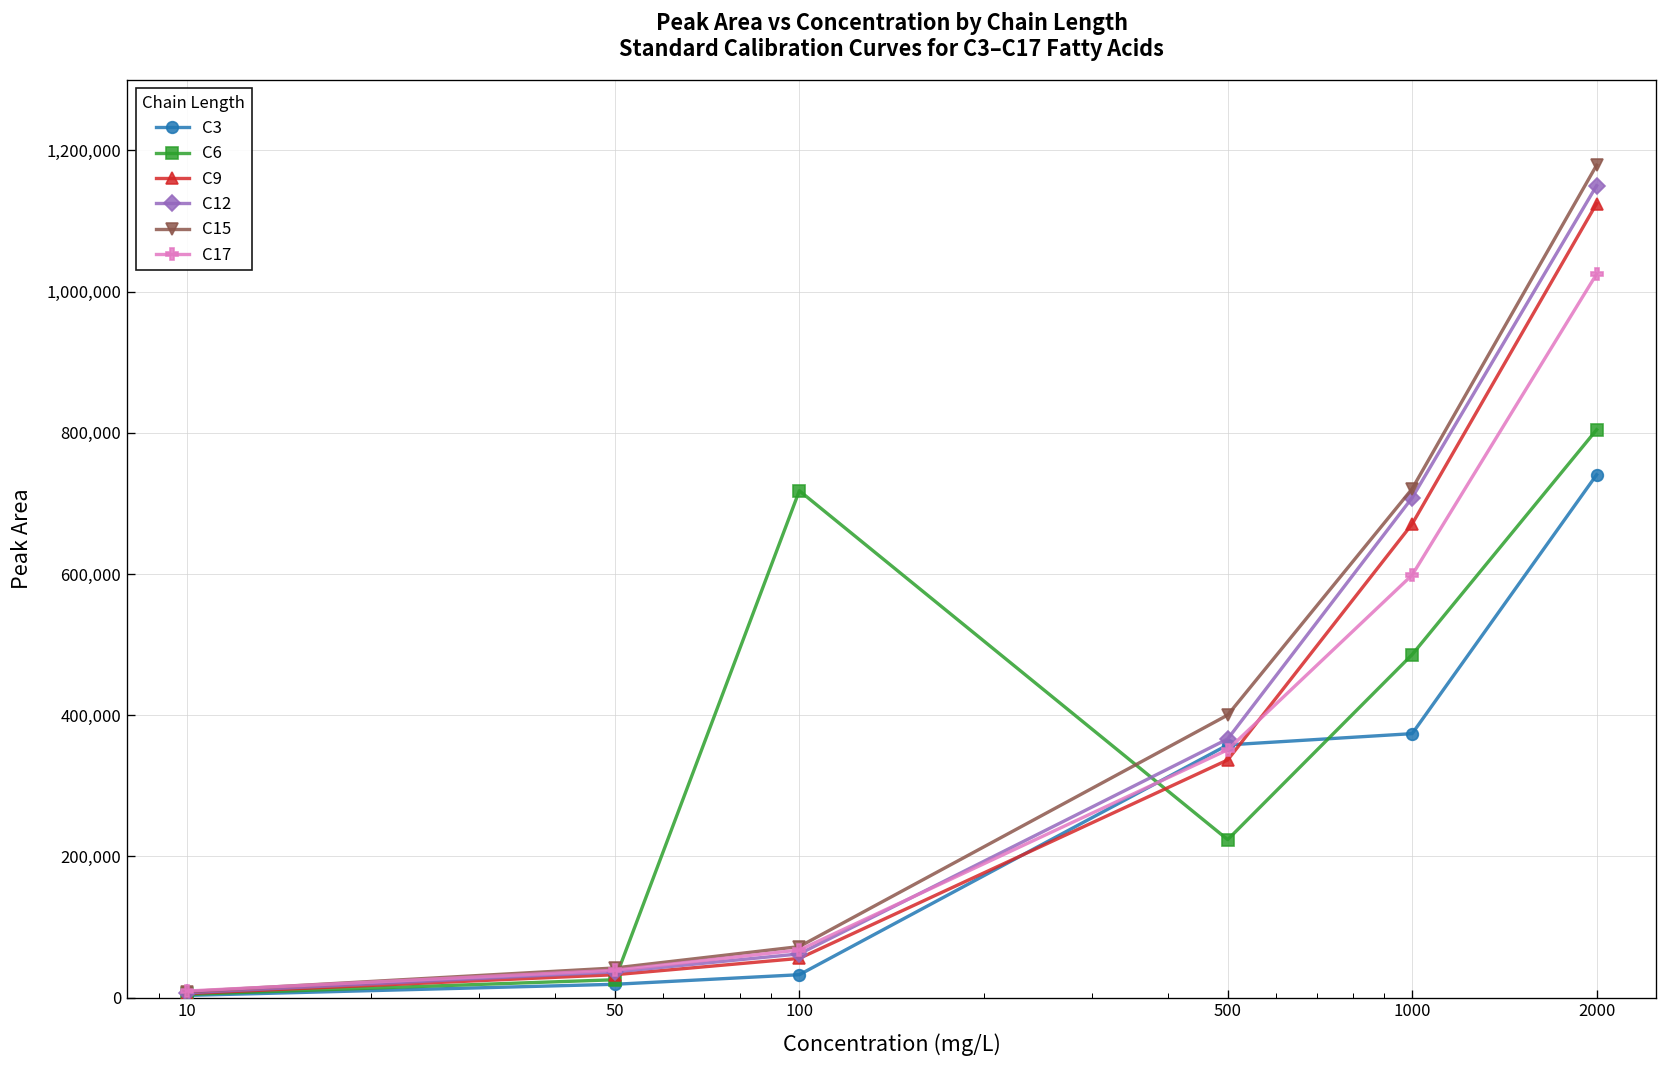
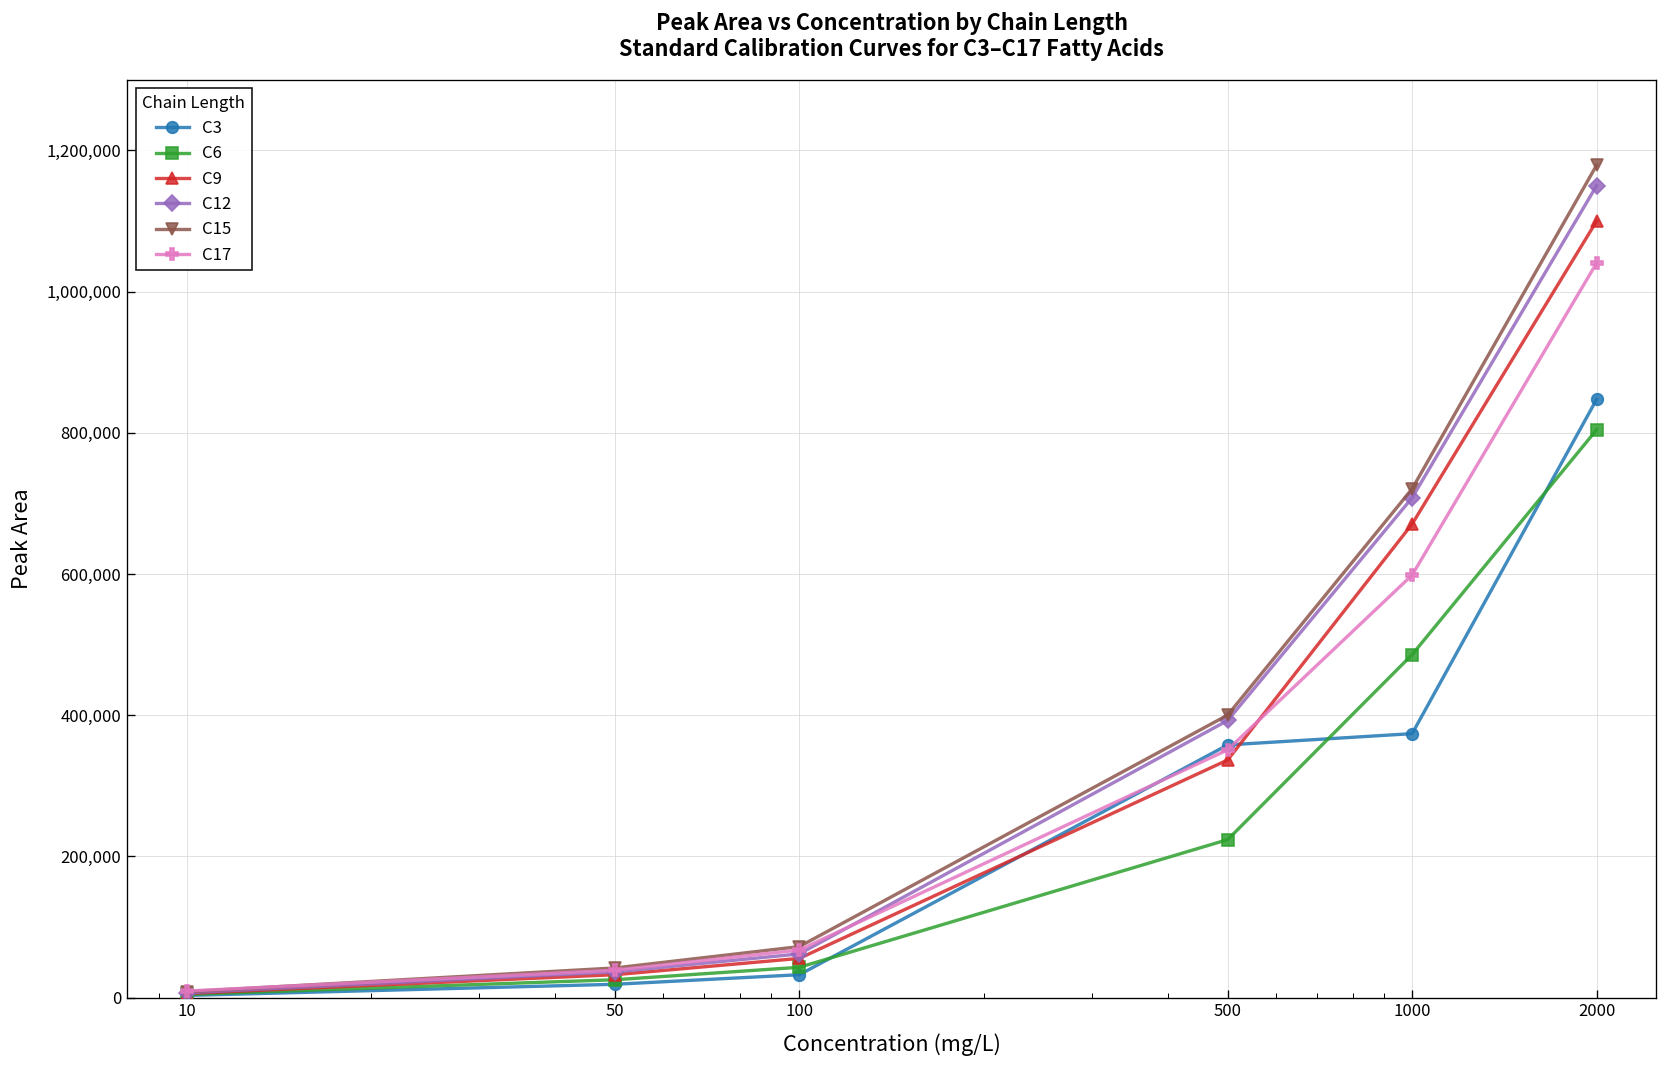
  {
    "C3": {
      "50": "20,000",
      "100": "30,000",
      "500": "360,000",
      "1000": "370,000",
-     "2000": "740,000"
+     "2000": "850,000"
    },
    "C6": {
      "50": "30,000",
-     "100": "720,000",
+     "100": "40,000",
      "500": "220,000",
      "1000": "490,000",
      "2000": "800,000"
    },
    "C9": {
      "100": "60,000",
      "500": "340,000",
      "1000": "670,000",
-     "2000": "1,120,000"
+     "2000": "1,100,000"
    },
    "C12": {
      "100": "60,000",
-     "500": "370,000",
+     "500": "390,000",
      "1000": "710,000",
      "2000": "1,150,000"
    },
    "C15": {
      "100": "70,000",
      "500": "400,000",
      "1000": "720,000",
      "2000": "1,180,000"
    },
    "C17": {
      "100": "70,000",
      "500": "350,000",
      "1000": "600,000",
-     "2000": "1,020,000"
+     "2000": "1,040,000"
    }
  }
